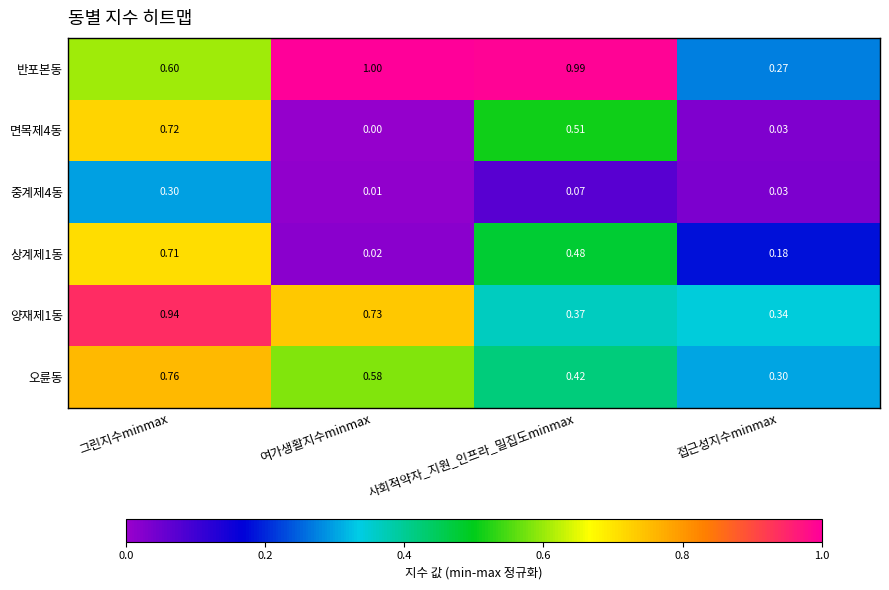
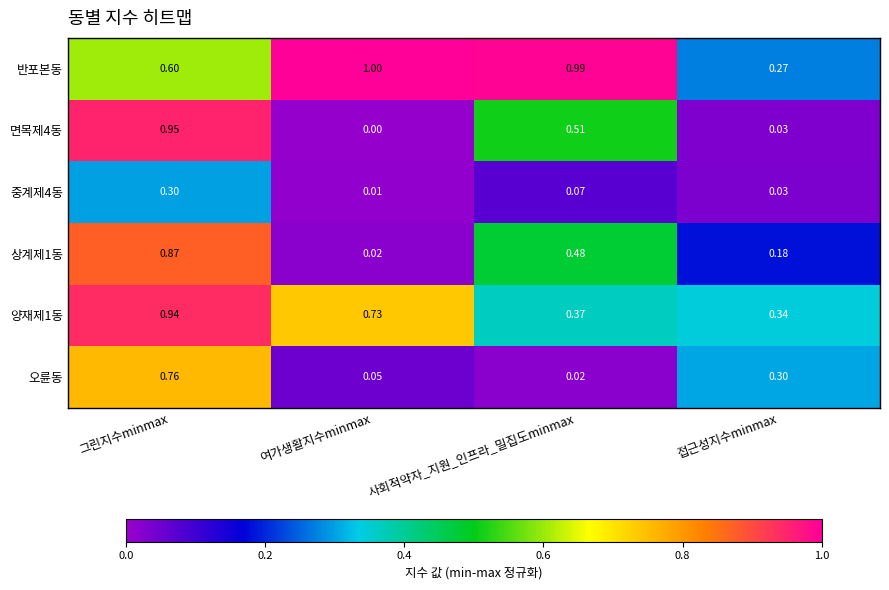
  {
    "반포본동": {
      "그린지수minmax": 0.60,
      "여가생활지수minmax": 1.00,
      "사회적약자_지원_인프라_밀집도minmax": 0.99,
      "접근성지수minmax": 0.27
    },
    "면목제4동": {
-     "그린지수minmax": 0.72,
+     "그린지수minmax": 0.95,
      "여가생활지수minmax": 0.00,
      "사회적약자_지원_인프라_밀집도minmax": 0.51,
      "접근성지수minmax": 0.03
    },
    "중계제4동": {
      "그린지수minmax": 0.30,
      "여가생활지수minmax": 0.01,
      "사회적약자_지원_인프라_밀집도minmax": 0.07,
      "접근성지수minmax": 0.03
    },
    "상계제1동": {
-     "그린지수minmax": 0.71,
+     "그린지수minmax": 0.87,
      "여가생활지수minmax": 0.02,
      "사회적약자_지원_인프라_밀집도minmax": 0.48,
      "접근성지수minmax": 0.18
    },
    "양재제1동": {
      "그린지수minmax": 0.94,
      "여가생활지수minmax": 0.73,
      "사회적약자_지원_인프라_밀집도minmax": 0.37,
      "접근성지수minmax": 0.34
    },
    "오륜동": {
      "그린지수minmax": 0.76,
-     "여가생활지수minmax": 0.58,
-     "사회적약자_지원_인프라_밀집도minmax": 0.42,
+     "여가생활지수minmax": 0.05,
+     "사회적약자_지원_인프라_밀집도minmax": 0.02,
      "접근성지수minmax": 0.30
    }
  }
